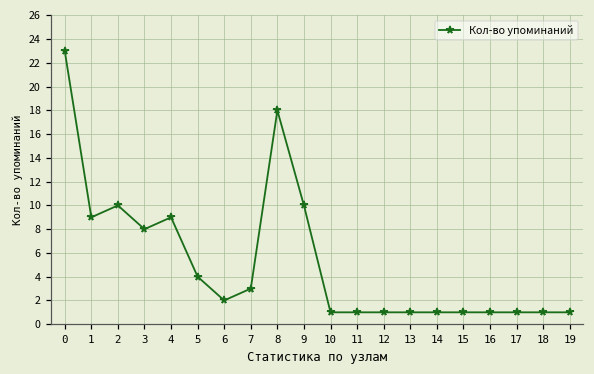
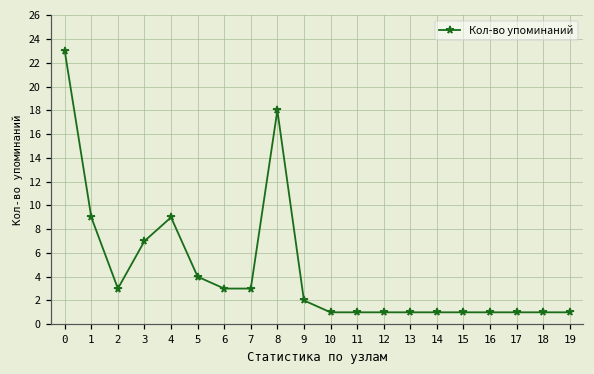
  {
    "0": 23,
    "1": 9,
-   "2": 10,
-   "3": 8,
+   "2": 3,
+   "3": 7,
    "4": 9,
    "5": 4,
-   "6": 2,
+   "6": 3,
    "7": 3,
    "8": 18,
-   "9": 10,
+   "9": 2,
    "10": 1,
    "11": 1,
    "12": 1,
    "13": 1,
    "14": 1,
    "15": 1,
    "16": 1,
    "17": 1,
    "18": 1,
    "19": 1
  }
